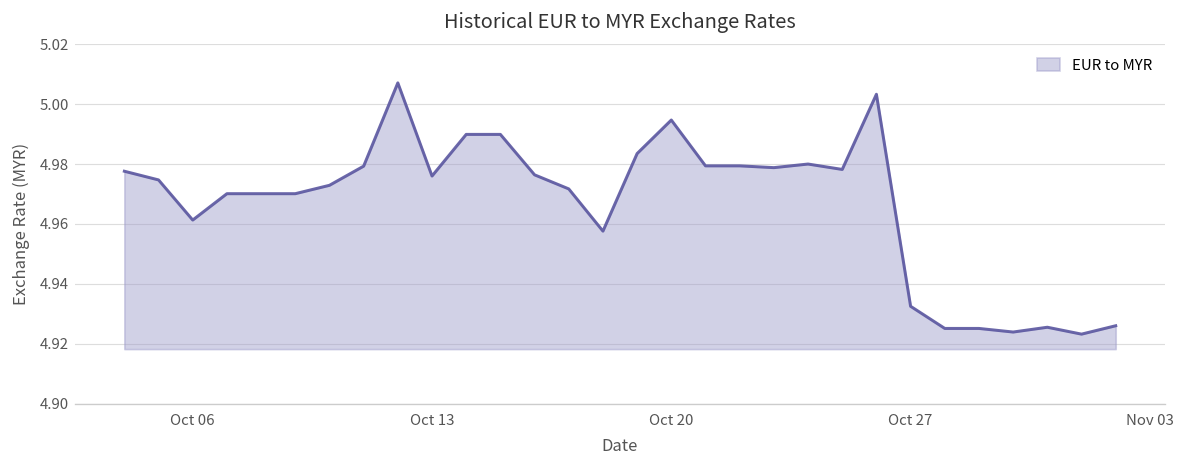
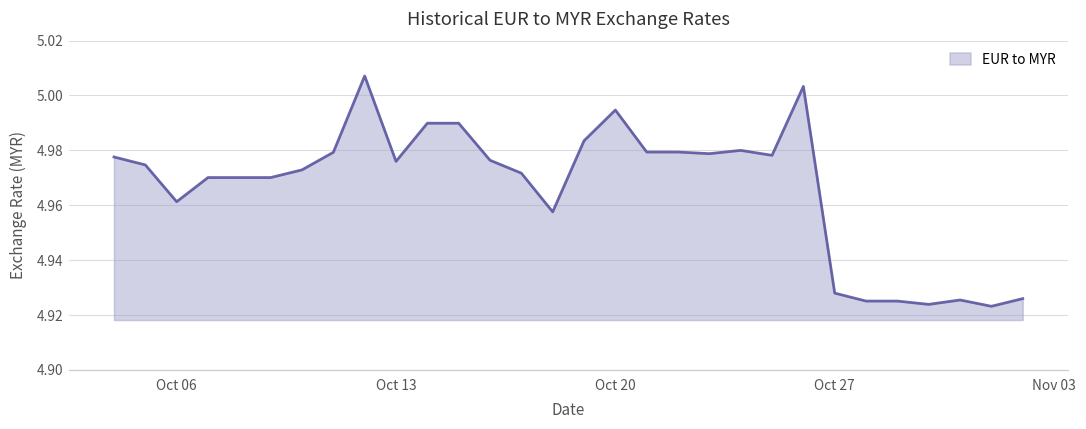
  {
    "Oct 06": 4.961,
    "Oct 13": 4.976,
    "Oct 20": 4.995,
-   "Oct 27": 4.933
+   "Oct 27": 4.928
  }
